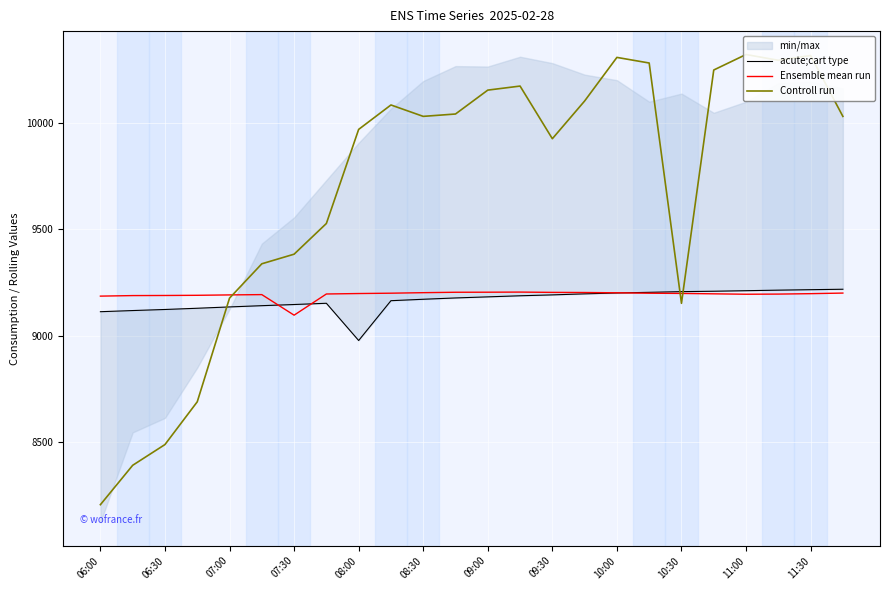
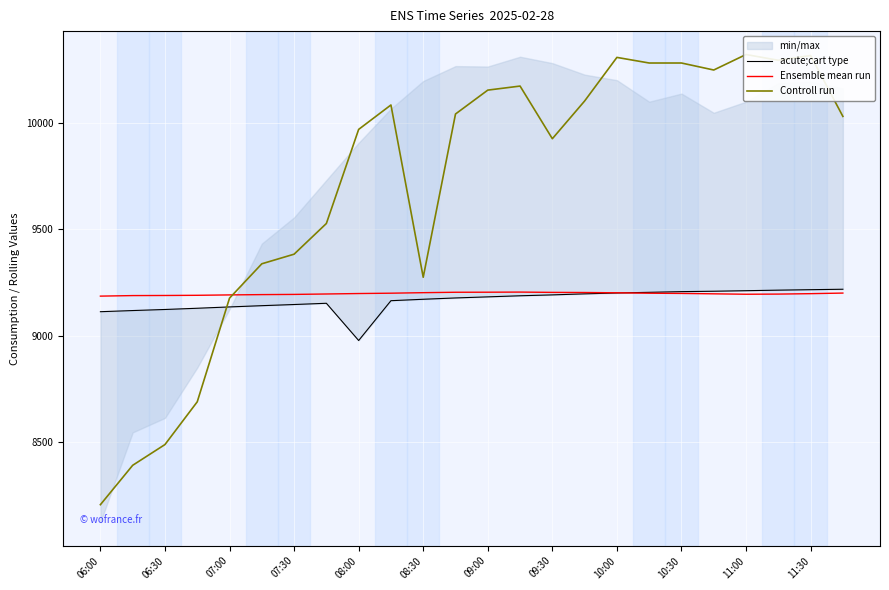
  {
    "acute;cart type": {
      "07:30": 9150,
      "08:00": 8980,
      "08:30": 9170,
      "09:00": 9180,
      "11:00": 9210,
      "11:30": 9220
    },
    "Ensemble mean run": {
      "06:00": 9190,
      "06:30": 9190,
      "07:00": 9190,
-     "07:30": 9100,
+     "07:30": 9190,
      "08:00": 9200,
      "08:30": 9200,
      "09:00": 9200,
      "11:00": 9190,
      "11:30": 9200
    },
    "Controll run": {
      "06:00": 8210,
      "06:30": 8490,
      "07:00": 9180,
      "07:30": 9380,
      "08:00": 9970,
-     "08:30": 10030,
+     "08:30": 9270,
      "09:00": 10150,
      "09:30": 9920,
      "10:00": 10310,
-     "10:30": 9150
+     "10:30": 10280
    }
  }
